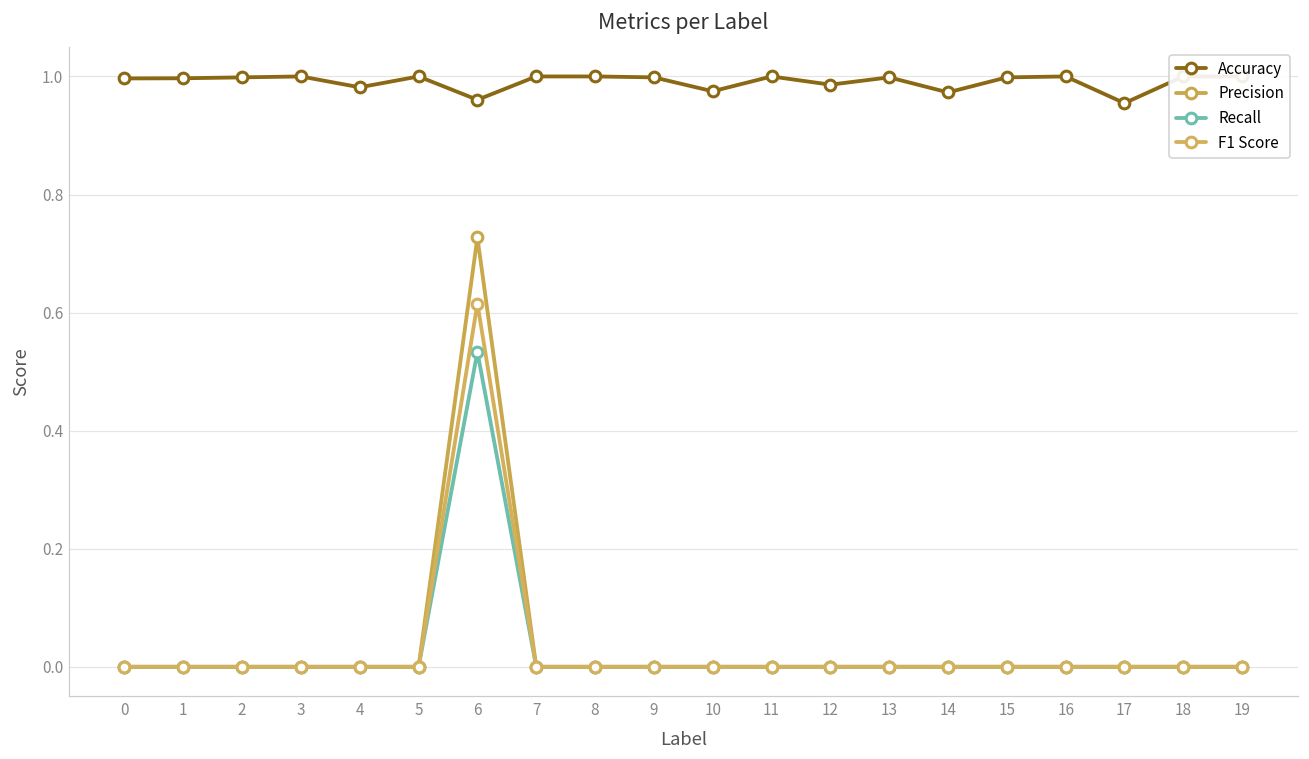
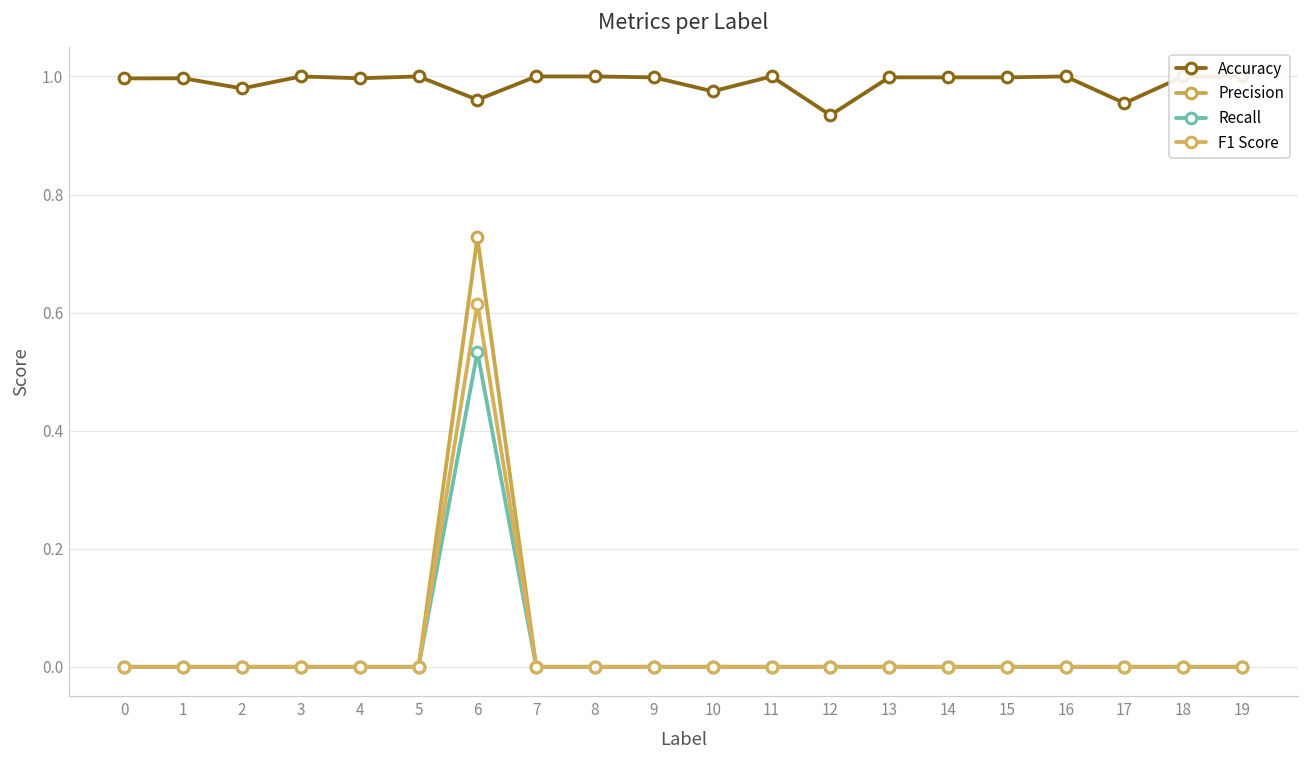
  {
    "Accuracy": {
      "0": 1.00,
      "1": 1.00,
-     "2": 1.00,
+     "2": 0.98,
      "3": 1.00,
-     "4": 0.98,
+     "4": 1.00,
      "5": 1.00,
      "6": 0.96,
      "7": 1.00,
      "8": 1.00,
      "9": 1.00,
      "10": 0.97,
      "11": 1.00,
-     "12": 0.99,
+     "12": 0.93,
      "13": 1.00,
-     "14": 0.97,
+     "14": 1.00,
      "15": 1.00,
      "16": 1.00,
      "17": 0.95
    },
    "Recall": {
      "6": 0.53
    }
  }
